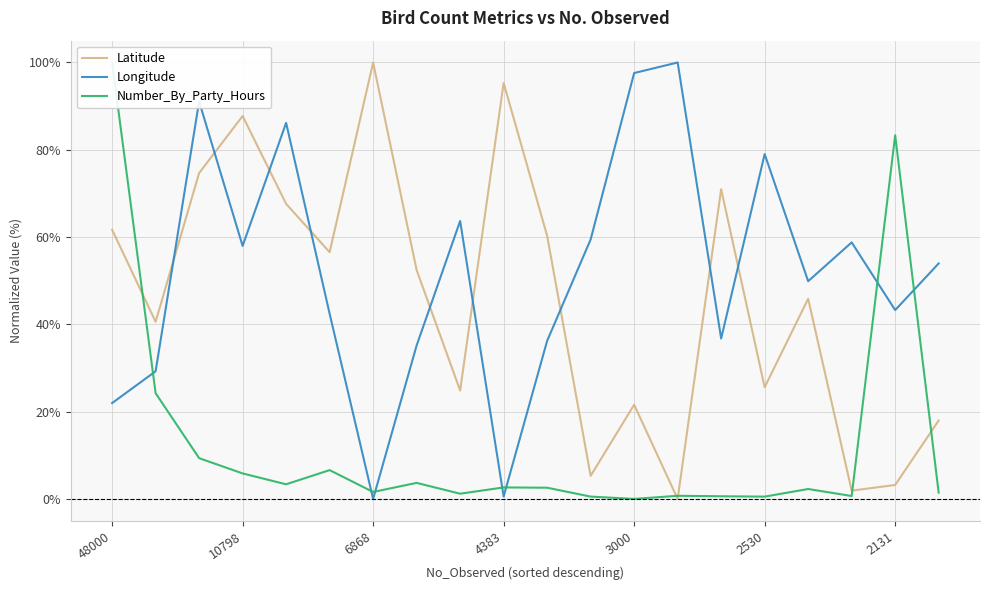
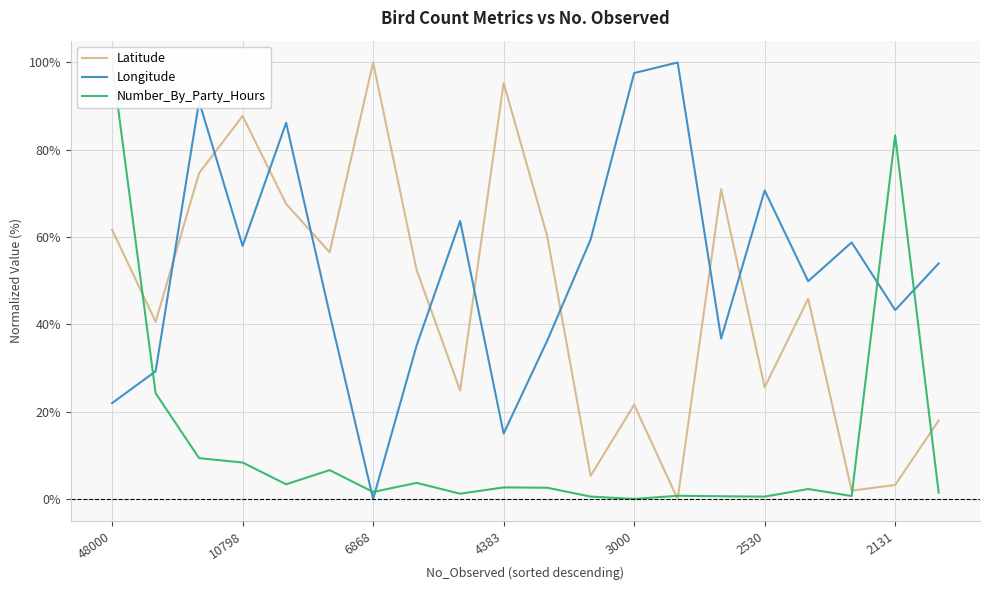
  {
    "Latitude": {
      "48000": "62%",
      "10798": "88%",
      "6868": "100%",
      "4383": "95%",
      "3000": "22%",
      "2530": "26%",
      "2131": "3%"
    },
    "Longitude": {
      "48000": "22%",
      "10798": "58%",
      "6868": "0%",
-     "4383": "1%",
+     "4383": "15%",
      "3000": "98%",
-     "2530": "79%",
+     "2530": "71%",
      "2131": "43%"
    },
    "Number_By_Party_Hours": {
-     "10798": "6%",
+     "10798": "8%",
      "6868": "2%",
      "4383": "3%",
      "3000": "0%",
      "2530": "1%",
      "2131": "83%"
    }
  }
